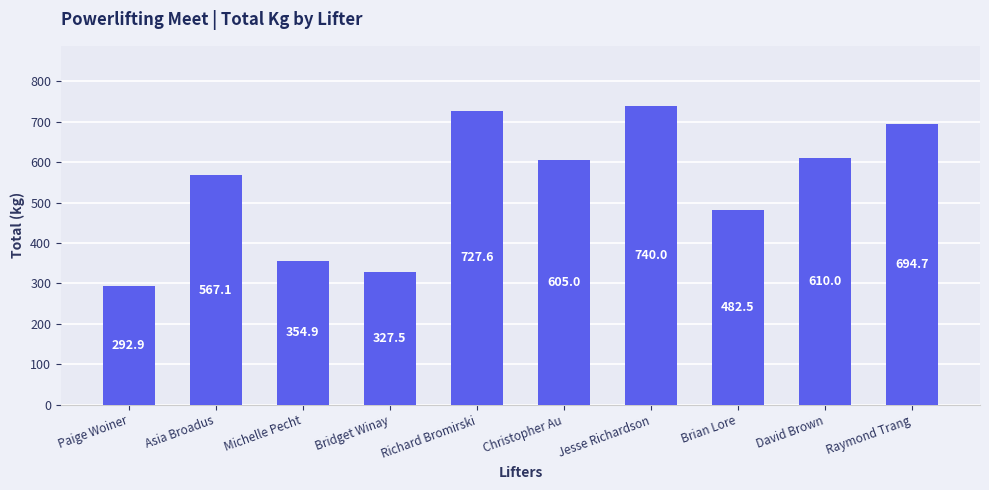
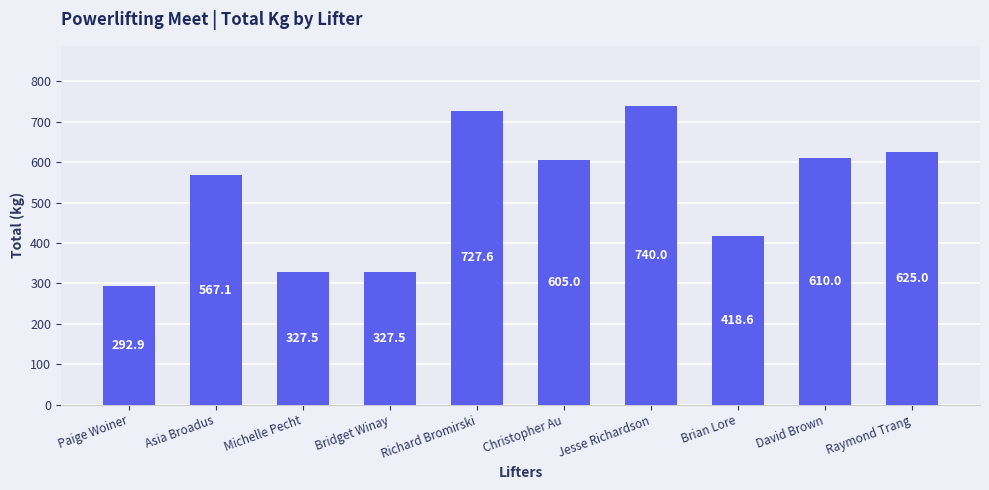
  {
    "Paige Woiner": 292.9,
    "Asia Broadus": 567.1,
-   "Michelle Pecht": 354.9,
+   "Michelle Pecht": 327.5,
    "Bridget Winay": 327.5,
    "Richard Bromirski": 727.6,
    "Christopher Au": 605.0,
    "Jesse Richardson": 740.0,
-   "Brian Lore": 482.5,
+   "Brian Lore": 418.6,
    "David Brown": 610.0,
-   "Raymond Trang": 694.7
+   "Raymond Trang": 625.0
  }
